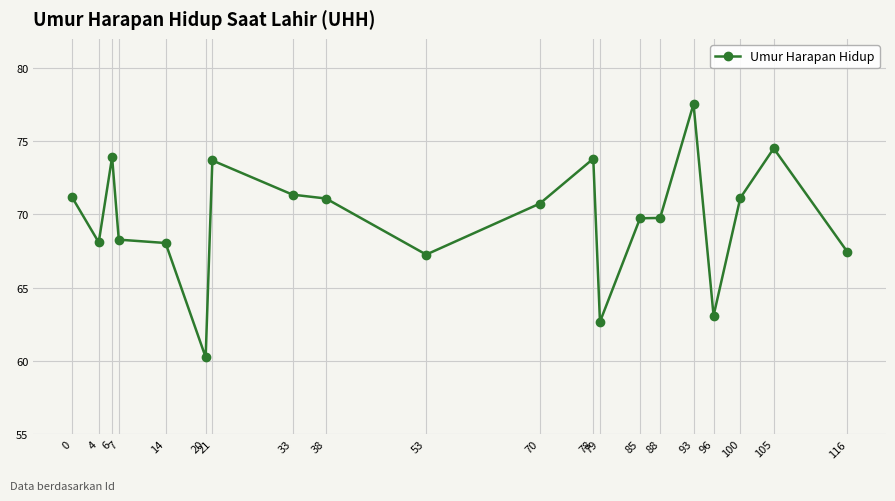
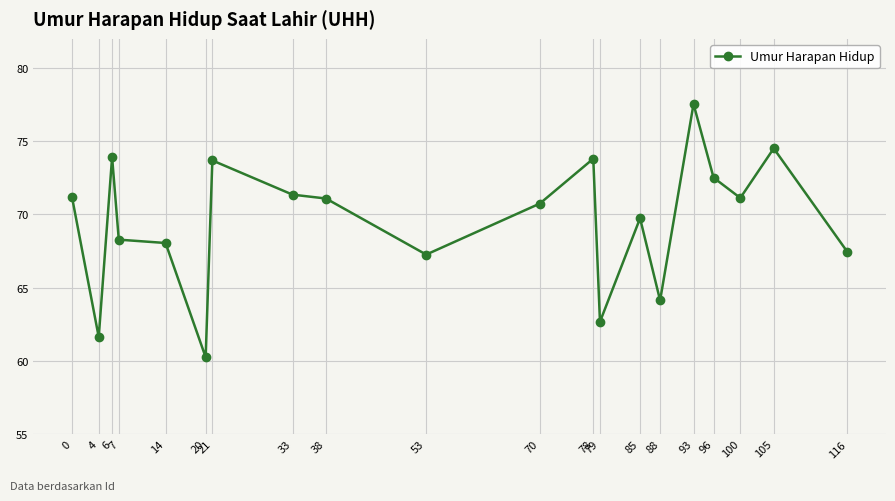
  {
    "0": 71.2,
-   "4": 68.1,
+   "4": 61.6,
    "6": 73.9,
    "7": 68.3,
    "14": 68.0,
    "20": 60.2,
    "21": 73.7,
    "33": 71.4,
    "38": 71.1,
    "53": 67.3,
    "70": 70.7,
    "78": 73.8,
    "79": 62.7,
    "85": 69.7,
-   "88": 69.8,
+   "88": 64.1,
    "93": 77.5,
-   "96": 63.1,
+   "96": 72.5,
    "100": 71.1,
    "105": 74.5,
    "116": 67.5
  }
